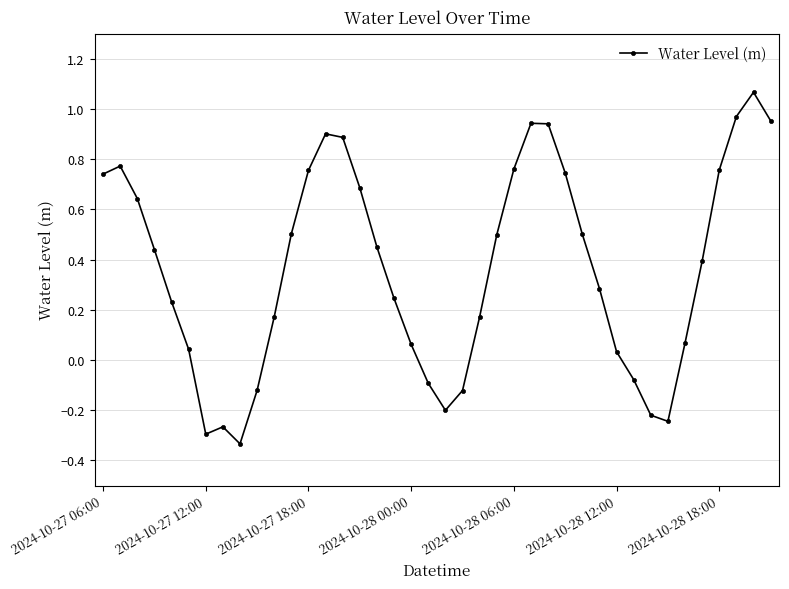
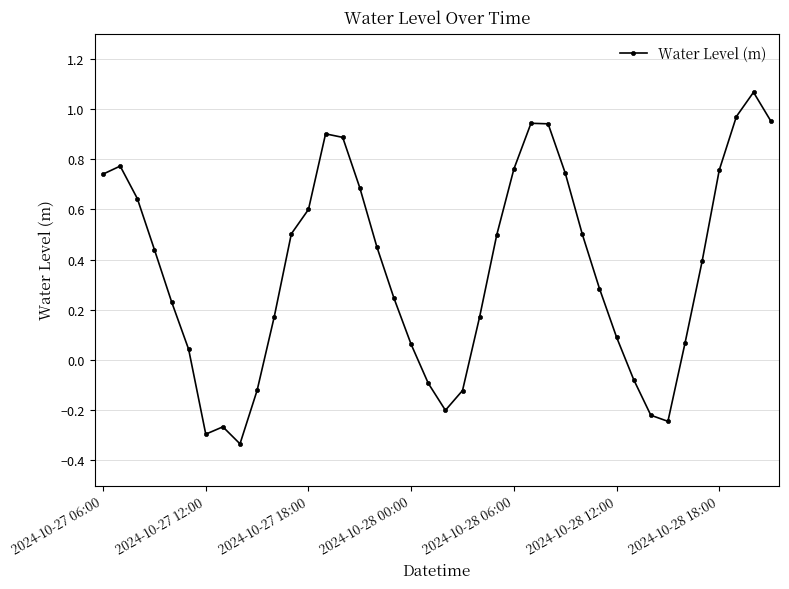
  {
    "2024-10-27 06:00": 0.74,
    "2024-10-27 12:00": -0.30,
-   "2024-10-27 18:00": 0.76,
+   "2024-10-27 18:00": 0.60,
    "2024-10-28 00:00": 0.06,
    "2024-10-28 06:00": 0.76,
-   "2024-10-28 12:00": 0.03,
+   "2024-10-28 12:00": 0.09,
    "2024-10-28 18:00": 0.76
  }
